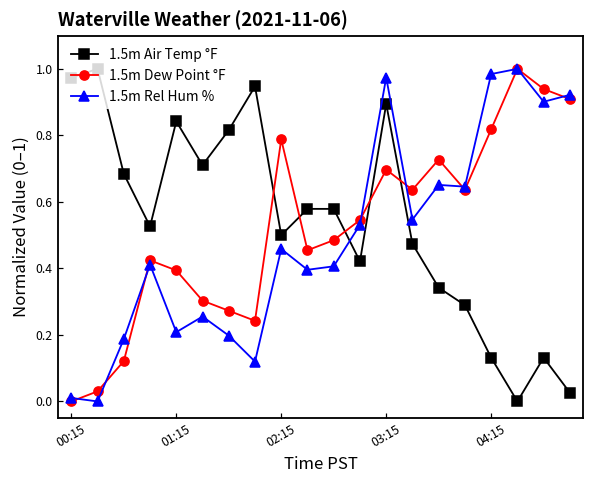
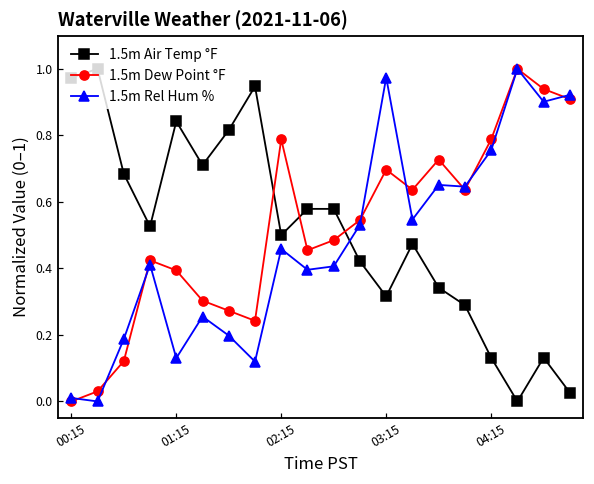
  {
    "1.5m Air Temp °F": {
      "01:15": 0.84,
      "02:15": 0.50,
-     "03:15": 0.89,
+     "03:15": 0.32,
      "04:15": 0.13
    },
    "1.5m Dew Point °F": {
      "00:15": 0.00,
      "01:15": 0.39,
      "02:15": 0.79,
      "03:15": 0.70,
-     "04:15": 0.82
+     "04:15": 0.79
    },
    "1.5m Rel Hum %": {
      "00:15": 0.01,
-     "01:15": 0.21,
+     "01:15": 0.13,
      "02:15": 0.46,
      "03:15": 0.97,
-     "04:15": 0.98
+     "04:15": 0.76
    }
  }
